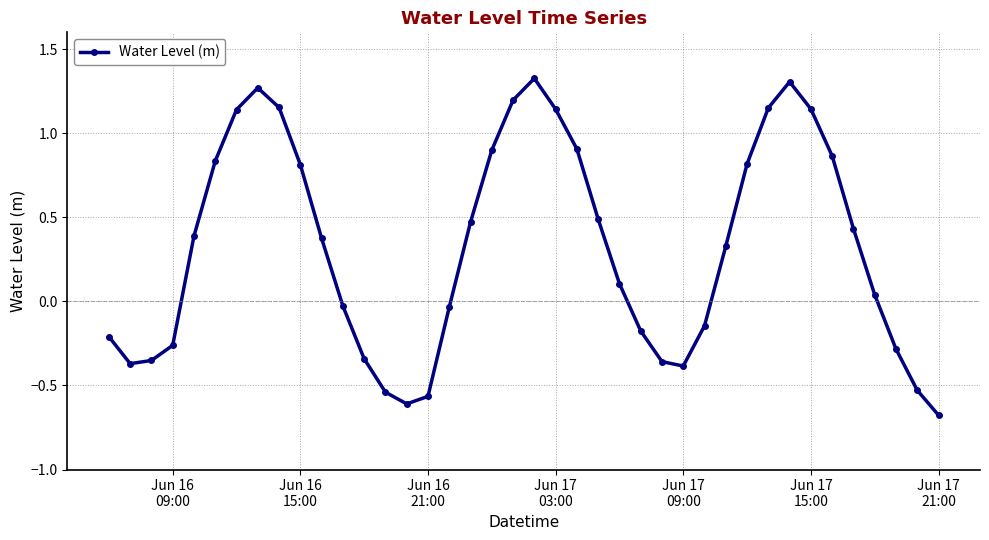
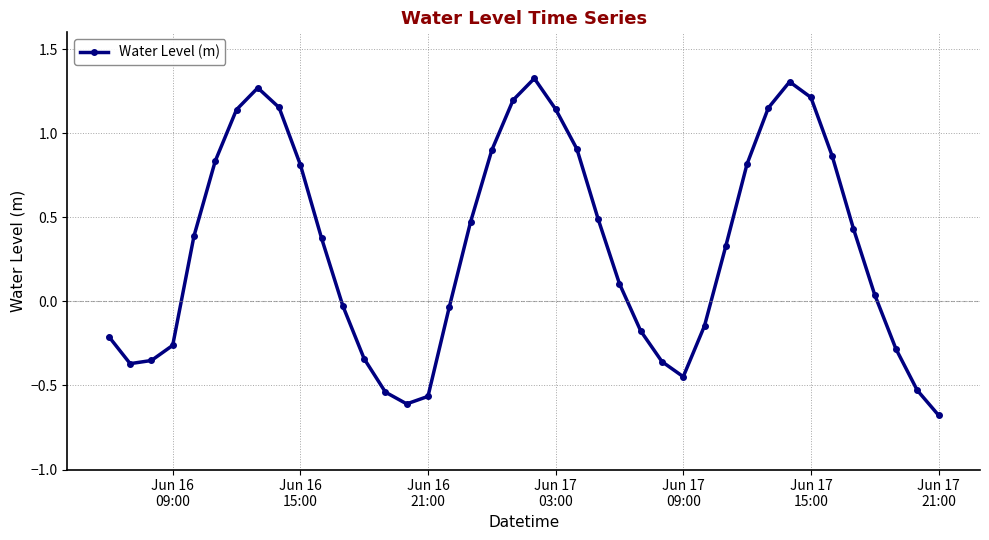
  {
    "Jun 16 09:00": -0.26,
    "Jun 16 15:00": 0.81,
    "Jun 16 21:00": -0.57,
    "Jun 17 03:00": 1.14,
-   "Jun 17 09:00": -0.38,
-   "Jun 17 15:00": 1.14,
+   "Jun 17 09:00": -0.45,
+   "Jun 17 15:00": 1.21,
    "Jun 17 21:00": -0.68
  }
